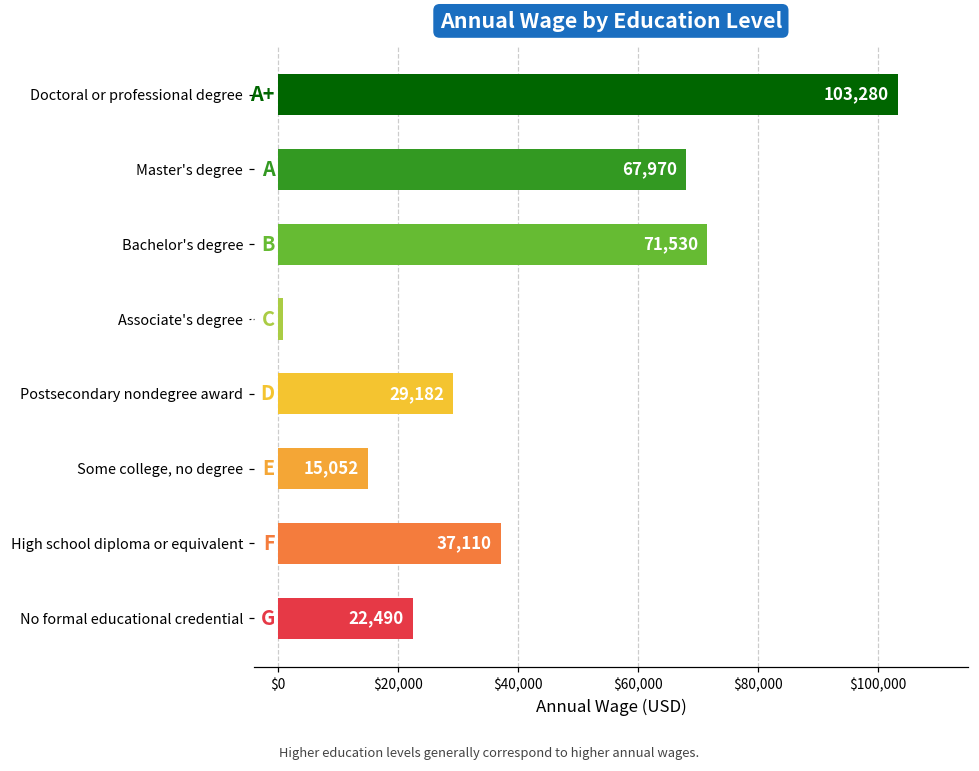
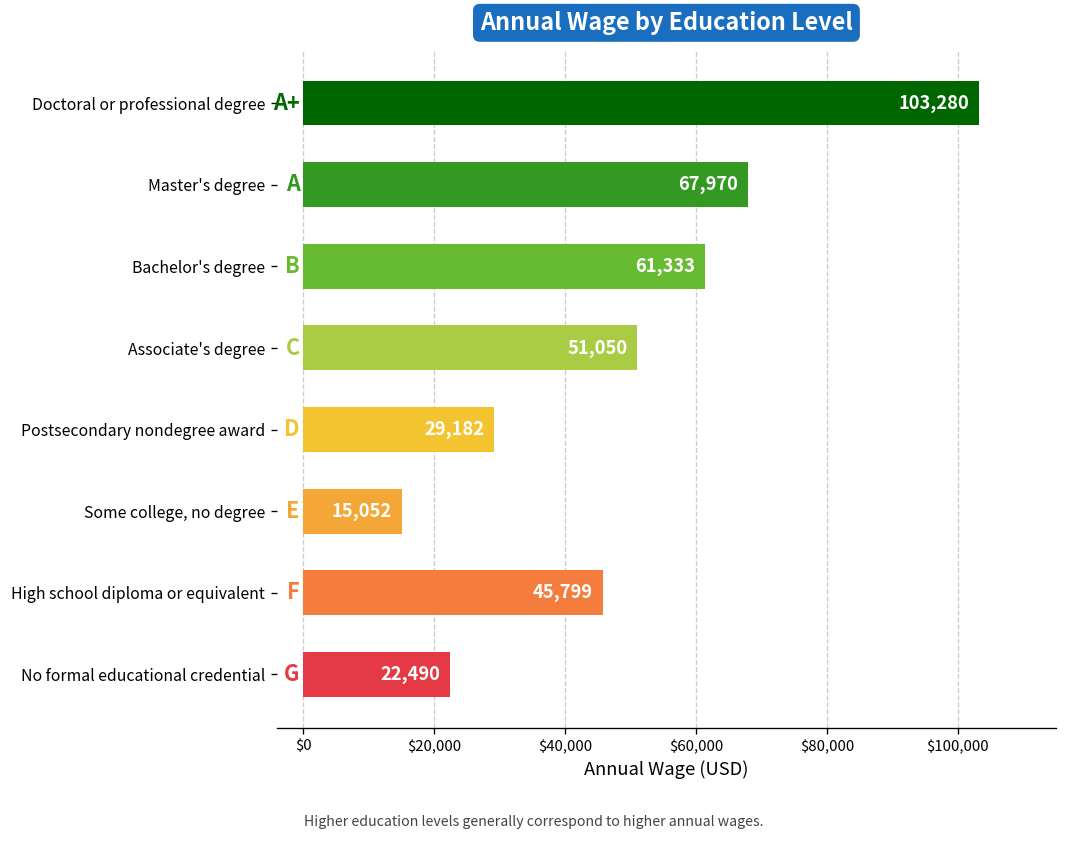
  {
    "Doctoral or professional degree": "103,280",
    "Master's degree": "67,970",
-   "Bachelor's degree": "71,530",
-   "Associate's degree": "$1,000",
+   "Bachelor's degree": "61,333",
+   "Associate's degree": "$51,000",
    "Postsecondary nondegree award": "29,182",
    "Some college, no degree": "15,052",
-   "High school diploma or equivalent": "37,110",
+   "High school diploma or equivalent": "45,799",
    "No formal educational credential": "22,490"
  }
